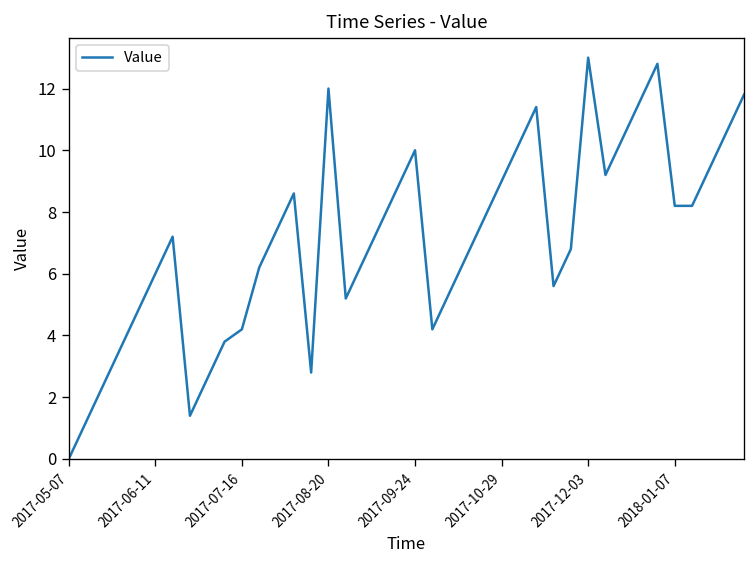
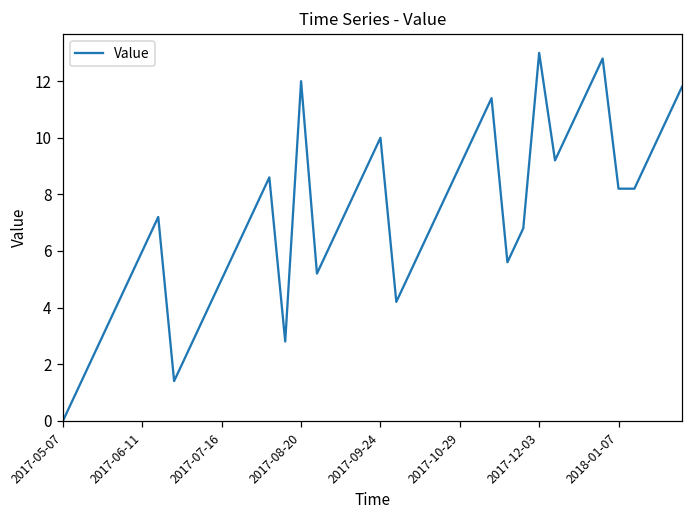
  {
    "2017-05-07": 0.0,
    "2017-06-11": 6.0,
-   "2017-07-16": 4.2,
+   "2017-07-16": 5.0,
    "2017-08-20": 12.0,
    "2017-09-24": 10.0,
    "2017-10-29": 9.0,
    "2017-12-03": 13.0,
    "2018-01-07": 8.2
  }
